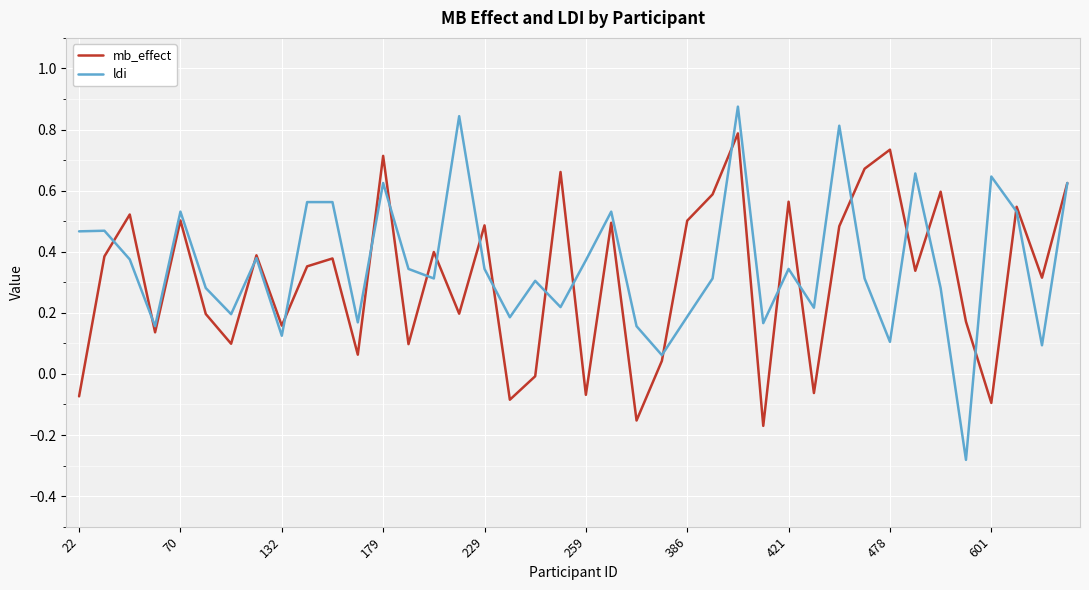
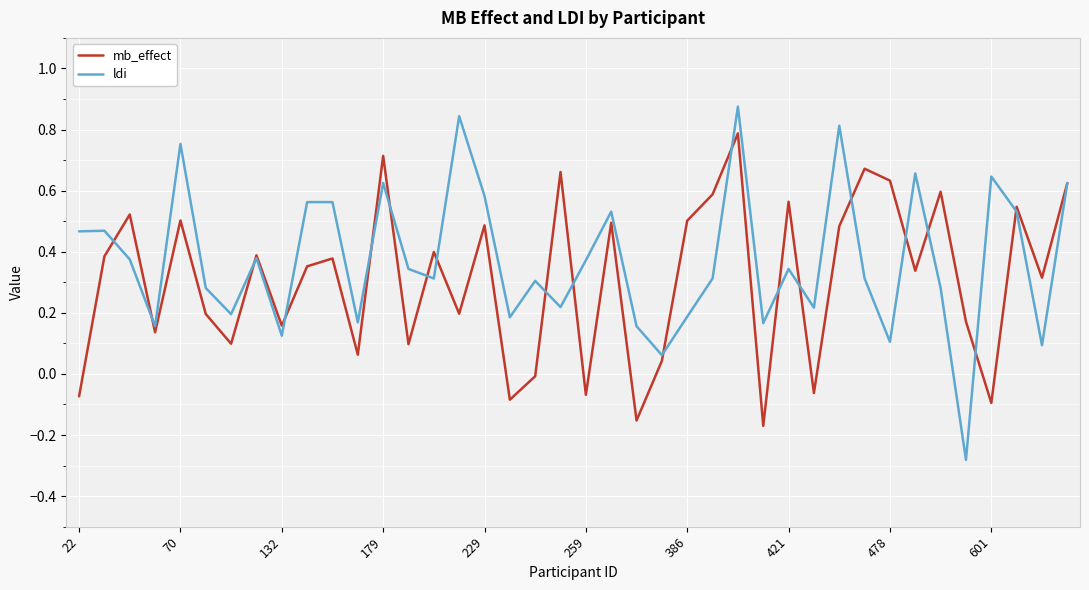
  {
    "mb_effect": {
      "70": 0.50,
      "132": 0.16,
      "179": 0.71,
      "229": 0.49,
      "259": -0.07,
      "386": 0.50,
      "421": 0.56,
-     "478": 0.73,
+     "478": 0.63,
      "601": -0.09
    },
    "ldi": {
-     "70": 0.53,
+     "70": 0.75,
      "132": 0.13,
      "179": 0.63,
-     "229": 0.34,
+     "229": 0.58,
      "259": 0.37,
      "386": 0.19,
      "421": 0.34,
      "478": 0.11,
      "601": 0.65
    }
  }
